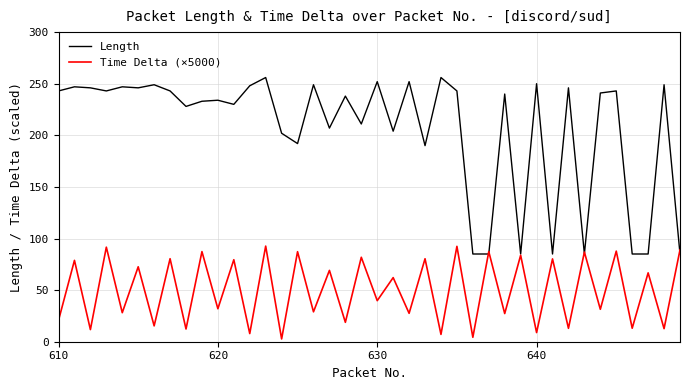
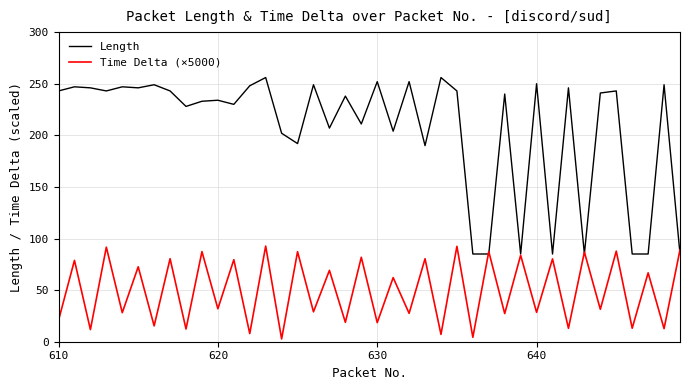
  {
    "Length": {
      "610": 243,
      "620": 234,
      "630": 252,
      "640": 250
    },
    "Time Delta (×5000)": {
      "610": 21,
      "620": 32,
-     "630": 40,
-     "640": 9
+     "630": 19,
+     "640": 28
    }
  }
